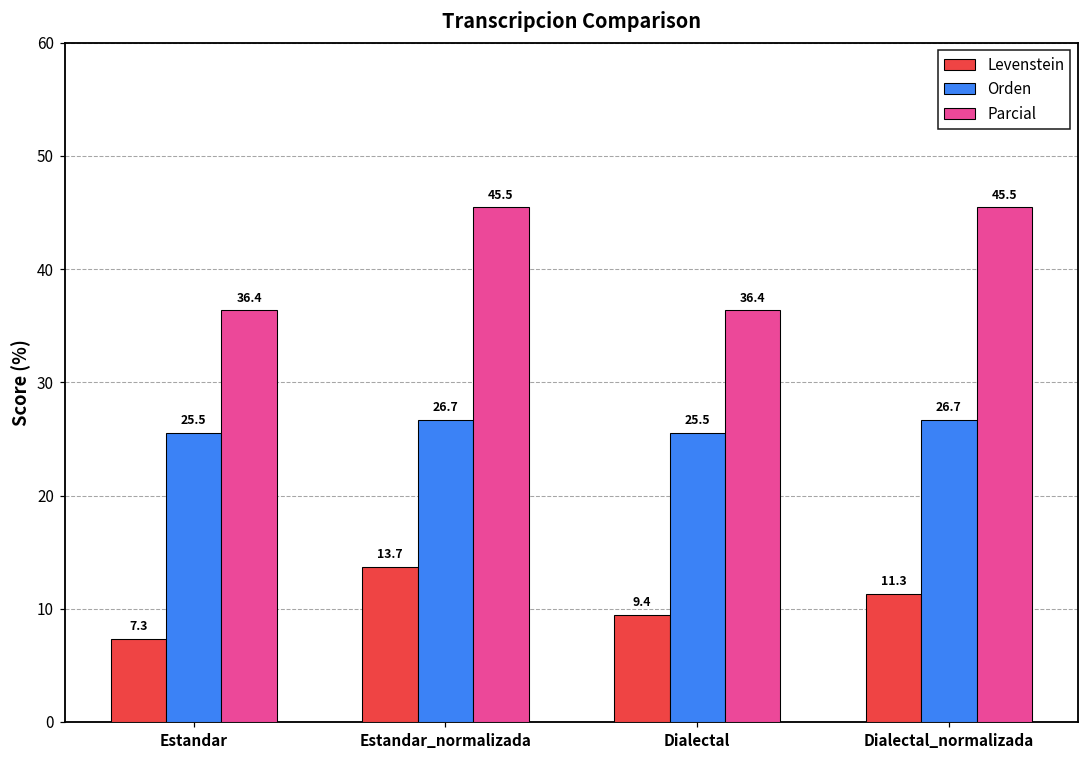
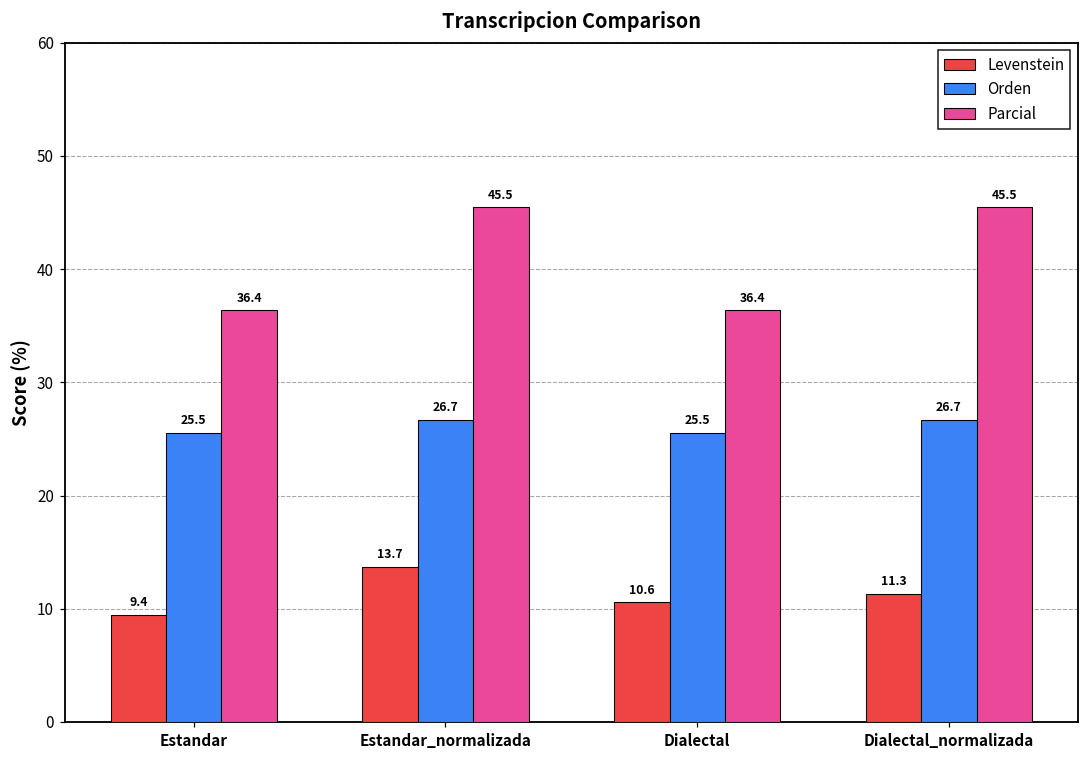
  {
    "Levenstein": {
-     "Estandar": 7.3,
+     "Estandar": 9.4,
      "Estandar_normalizada": 13.7,
-     "Dialectal": 9.4,
+     "Dialectal": 10.6,
      "Dialectal_normalizada": 11.3
    },
    "Orden": {
      "Estandar": 25.5,
      "Estandar_normalizada": 26.7,
      "Dialectal": 25.5,
      "Dialectal_normalizada": 26.7
    },
    "Parcial": {
      "Estandar": 36.4,
      "Estandar_normalizada": 45.5,
      "Dialectal": 36.4,
      "Dialectal_normalizada": 45.5
    }
  }
